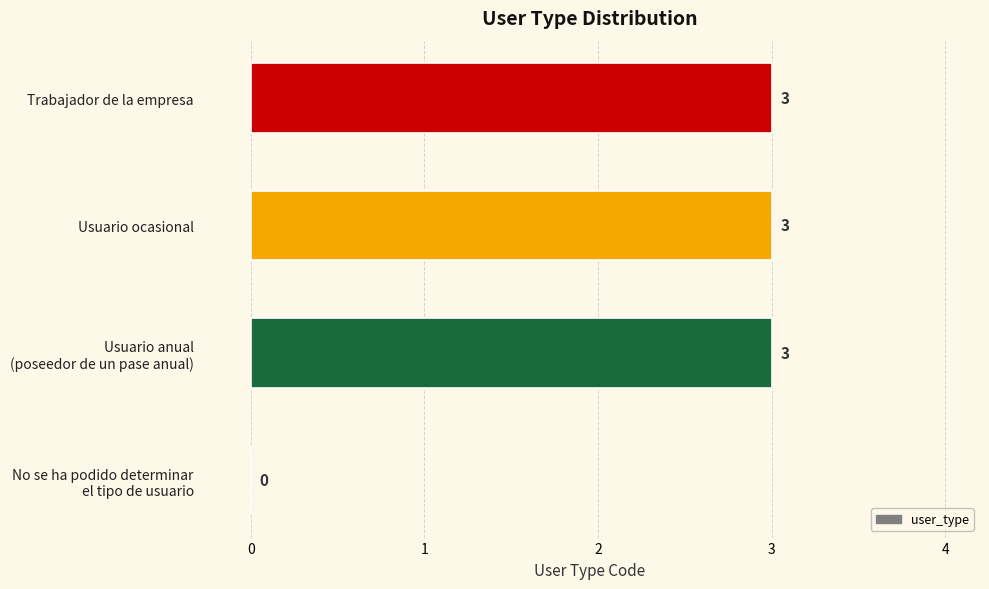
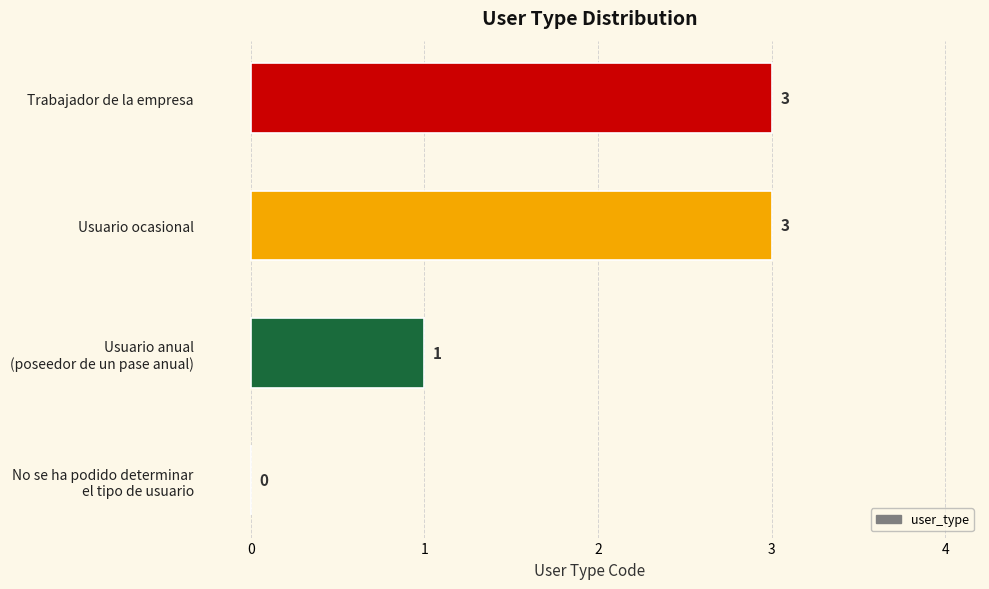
  {
    "Trabajador de la empresa": 3,
    "Usuario ocasional": 3,
-   "Usuario anual (poseedor de un pase anual)": 3,
+   "Usuario anual (poseedor de un pase anual)": 1,
    "No se ha podido determinar el tipo de usuario": 0
  }
